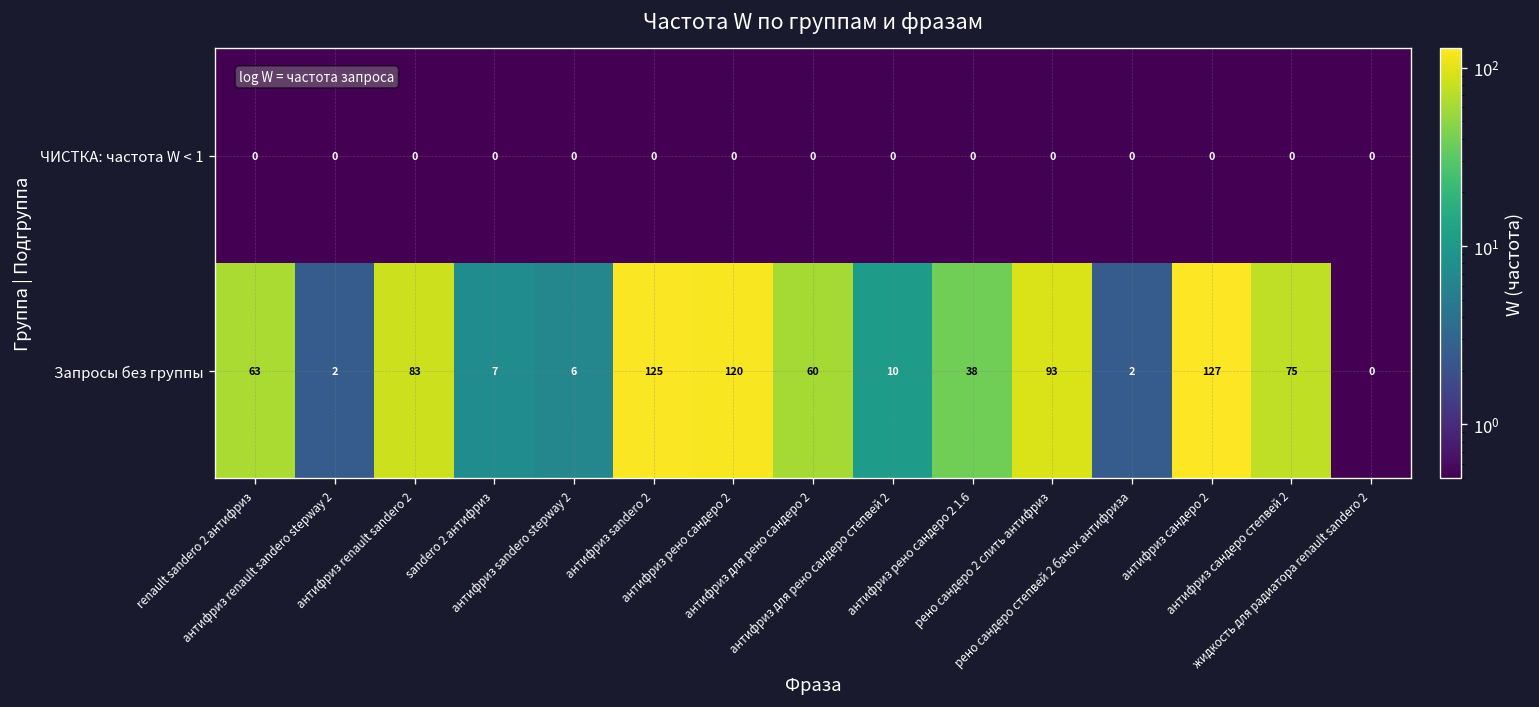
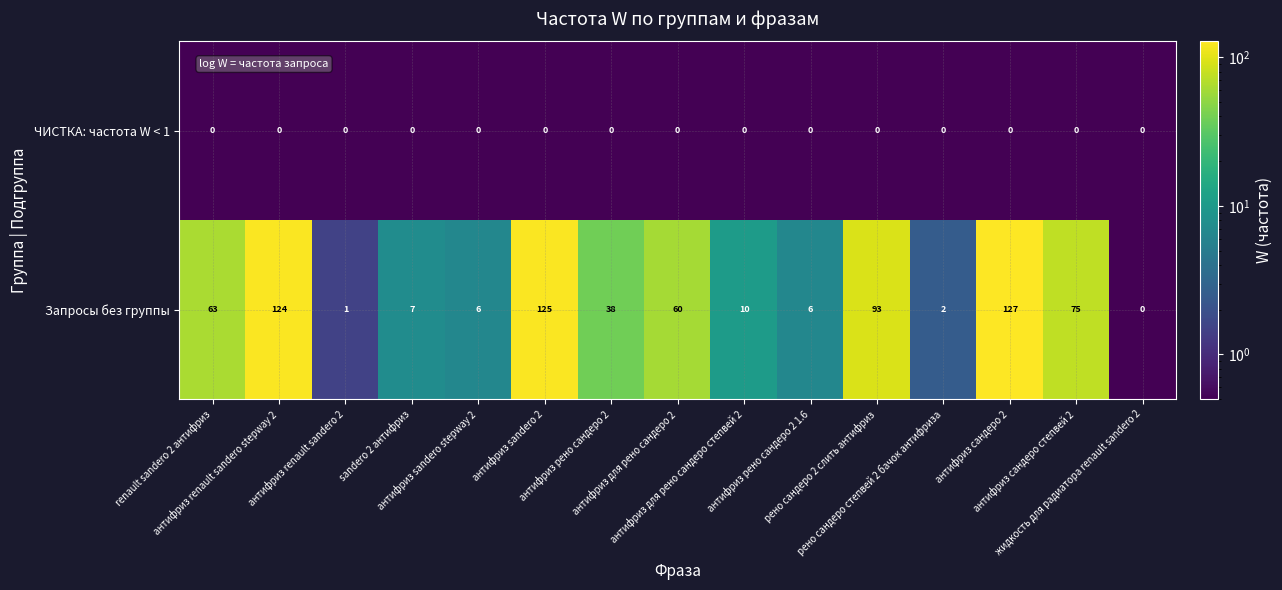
  {
    "ЧИСТКА: частота W < 1": {
      "renault sandero 2 антифриз": 0,
      "антифриз renault sandero stepway 2": 0,
      "антифриз renault sandero 2": 0,
      "sandero 2 антифриз": 0,
      "антифриз sandero stepway 2": 0,
      "антифриз sandero 2": 0,
      "антифриз рено сандеро 2": 0,
      "антифриз для рено сандеро 2": 0,
      "антифриз для рено сандеро степвей 2": 0,
      "антифриз рено сандеро 2 1.6": 0,
      "рено сандеро 2 слить антифриз": 0,
      "рено сандеро степвей 2 бачок антифриза": 0,
      "антифриз сандеро 2": 0,
      "антифриз сандеро степвей 2": 0,
      "жидкость для радиатора renault sandero 2": 0
    },
    "Запросы без группы": {
      "renault sandero 2 антифриз": 63,
-     "антифриз renault sandero stepway 2": 2,
-     "антифриз renault sandero 2": 83,
+     "антифриз renault sandero stepway 2": 124,
+     "антифриз renault sandero 2": 1,
      "sandero 2 антифриз": 7,
      "антифриз sandero stepway 2": 6,
      "антифриз sandero 2": 125,
-     "антифриз рено сандеро 2": 120,
+     "антифриз рено сандеро 2": 38,
      "антифриз для рено сандеро 2": 60,
      "антифриз для рено сандеро степвей 2": 10,
-     "антифриз рено сандеро 2 1.6": 38,
+     "антифриз рено сандеро 2 1.6": 6,
      "рено сандеро 2 слить антифриз": 93,
      "рено сандеро степвей 2 бачок антифриза": 2,
      "антифриз сандеро 2": 127,
      "антифриз сандеро степвей 2": 75,
      "жидкость для радиатора renault sandero 2": 0
    }
  }
